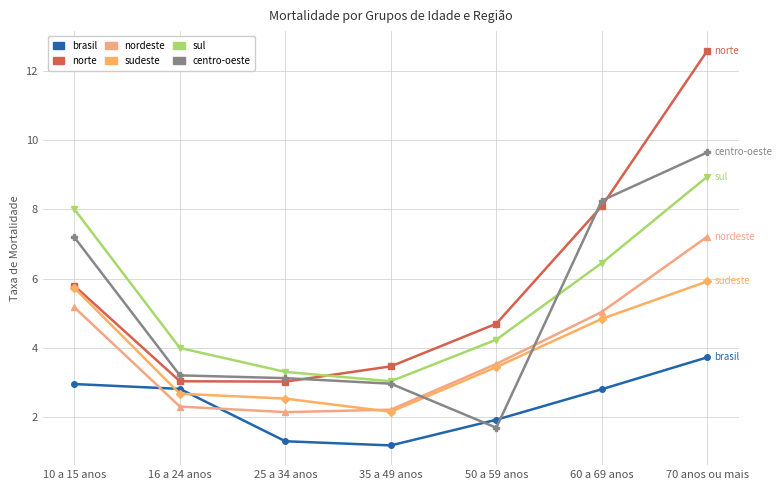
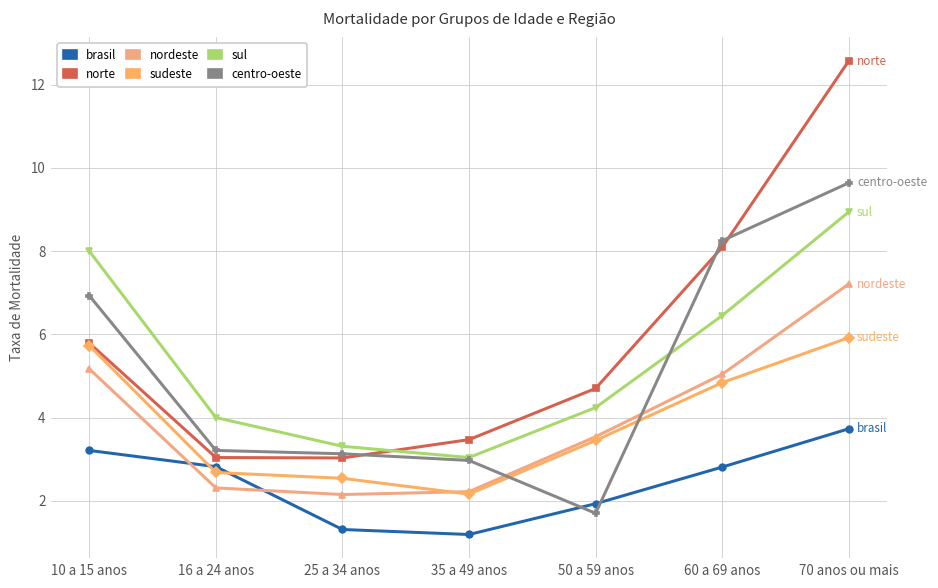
  {
    "brasil": {
-     "10 a 15 anos": 3.0,
+     "10 a 15 anos": 3.2,
      "16 a 24 anos": 2.8,
      "25 a 34 anos": 1.3,
      "35 a 49 anos": 1.2,
      "50 a 59 anos": 1.9,
      "60 a 69 anos": 2.8,
      "70 anos ou mais": 3.7
    },
    "norte": {
      "16 a 24 anos": 3.0,
      "25 a 34 anos": 3.0,
      "35 a 49 anos": 3.5,
      "50 a 59 anos": 4.7,
      "60 a 69 anos": 8.1,
      "70 anos ou mais": 12.6
    },
    "sul": {
      "10 a 15 anos": 8.0,
      "16 a 24 anos": 4.0,
      "25 a 34 anos": 3.3,
      "50 a 59 anos": 4.2,
      "60 a 69 anos": 6.5,
      "70 anos ou mais": 8.9
    },
    "centro-oeste": {
-     "10 a 15 anos": 7.2,
+     "10 a 15 anos": 6.9,
      "16 a 24 anos": 3.2,
      "25 a 34 anos": 3.1,
      "50 a 59 anos": 1.7,
      "60 a 69 anos": 8.3,
      "70 anos ou mais": 9.6
    }
  }
